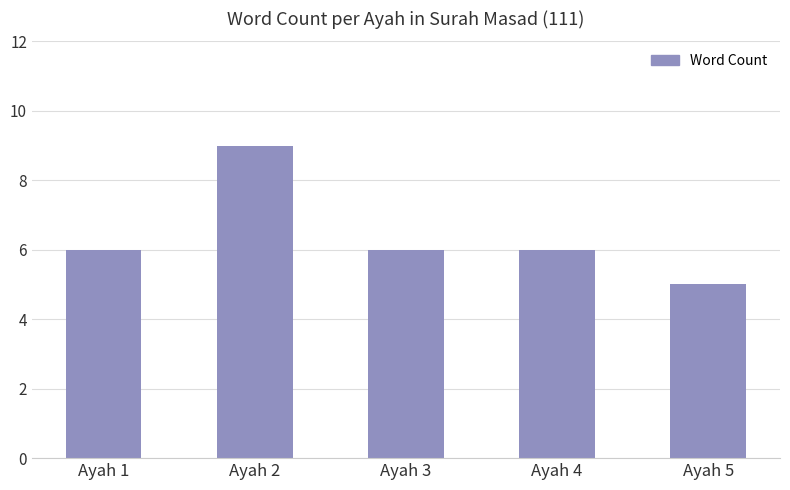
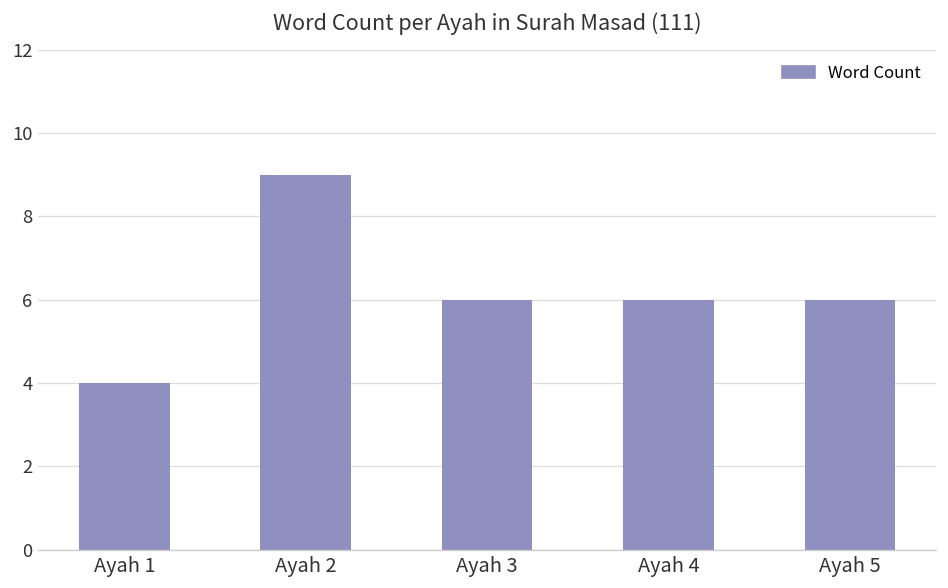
  {
-   "Ayah 1": 6,
+   "Ayah 1": 4,
    "Ayah 2": 9,
    "Ayah 3": 6,
    "Ayah 4": 6,
-   "Ayah 5": 5
+   "Ayah 5": 6
  }
